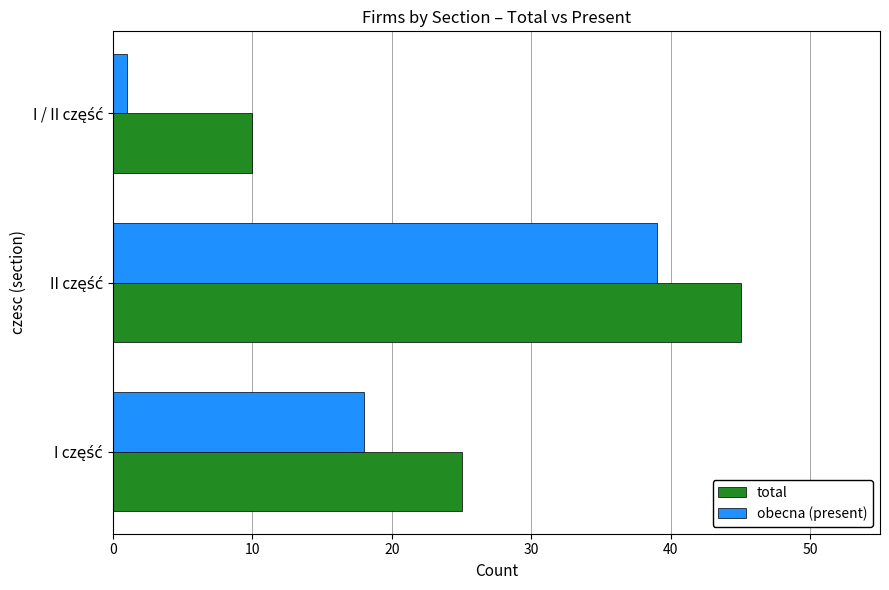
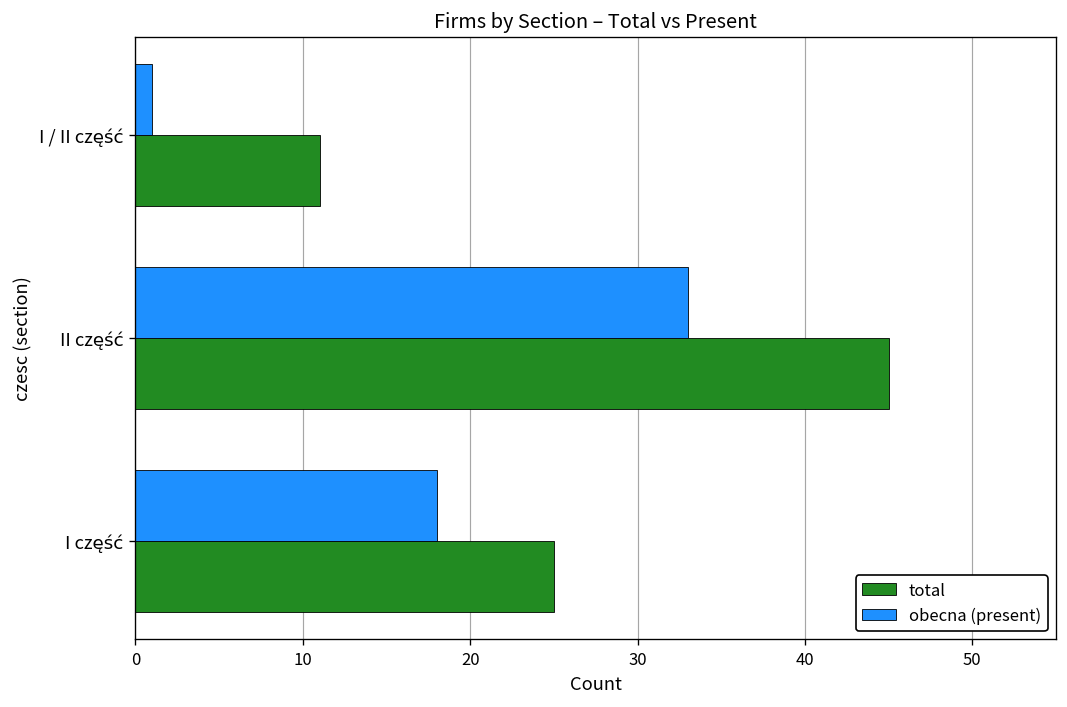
  {
    "total": {
-     "I / II część": 10,
+     "I / II część": 11,
      "II część": 45,
      "I część": 25
    },
    "obecna (present)": {
      "I / II część": 1,
-     "II część": 39,
+     "II część": 33,
      "I część": 18
    }
  }
